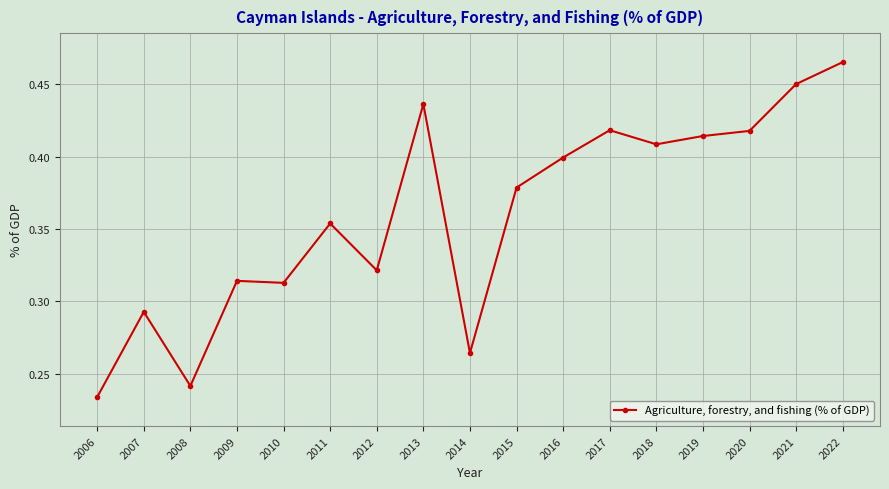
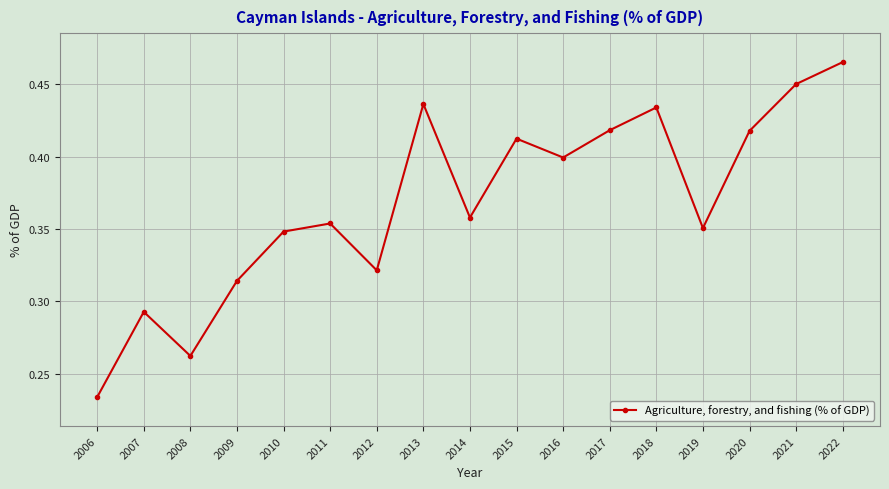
  {
    "2006": 0.234,
    "2007": 0.293,
-   "2008": 0.242,
+   "2008": 0.262,
    "2009": 0.314,
-   "2010": 0.313,
+   "2010": 0.348,
    "2011": 0.354,
    "2012": 0.322,
    "2013": 0.436,
-   "2014": 0.264,
-   "2015": 0.379,
+   "2014": 0.358,
+   "2015": 0.412,
    "2016": 0.399,
    "2017": 0.418,
-   "2018": 0.409,
-   "2019": 0.414,
+   "2018": 0.434,
+   "2019": 0.351,
    "2020": 0.418,
    "2021": 0.450,
    "2022": 0.465
  }
